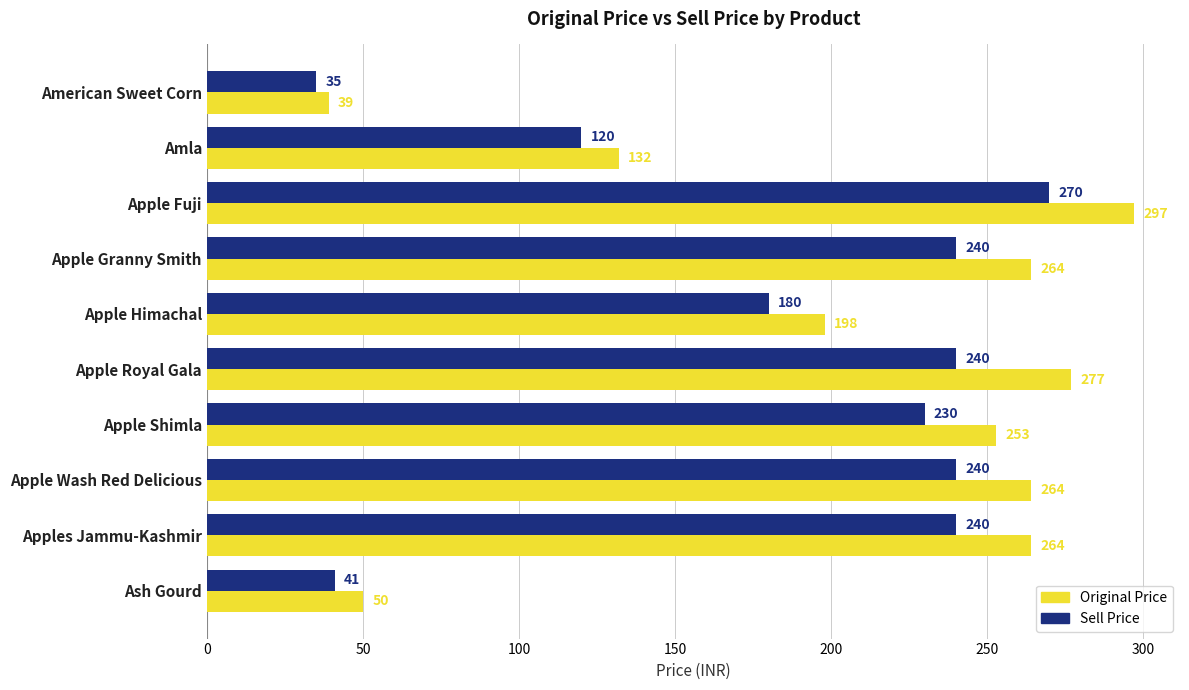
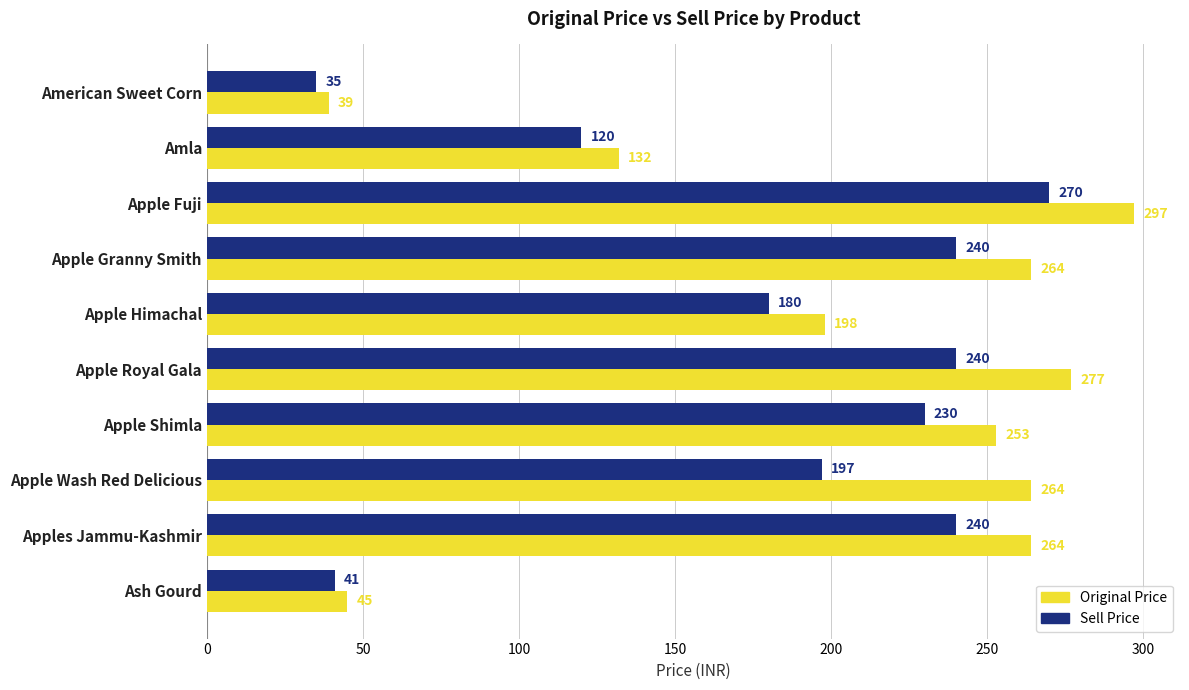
  {
    "Original Price": {
      "American Sweet Corn": 39,
      "Amla": 132,
      "Apple Fuji": 297,
      "Apple Granny Smith": 264,
      "Apple Himachal": 198,
      "Apple Royal Gala": 277,
      "Apple Shimla": 253,
      "Apple Wash Red Delicious": 264,
      "Apples Jammu-Kashmir": 264,
-     "Ash Gourd": 50
+     "Ash Gourd": 45
    },
    "Sell Price": {
      "American Sweet Corn": 35,
      "Amla": 120,
      "Apple Fuji": 270,
      "Apple Granny Smith": 240,
      "Apple Himachal": 180,
      "Apple Royal Gala": 240,
      "Apple Shimla": 230,
-     "Apple Wash Red Delicious": 240,
+     "Apple Wash Red Delicious": 197,
      "Apples Jammu-Kashmir": 240,
      "Ash Gourd": 41
    }
  }
